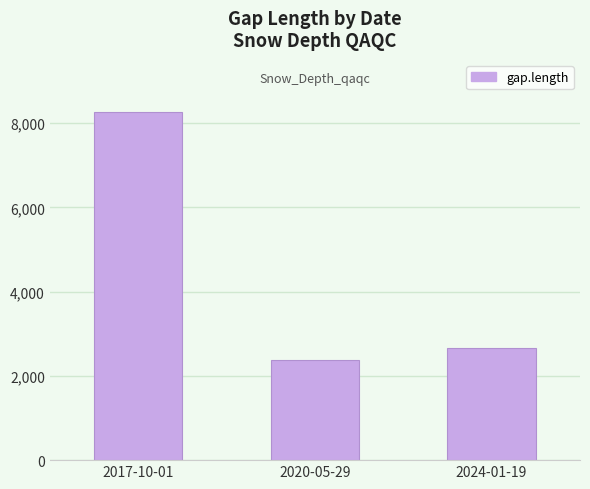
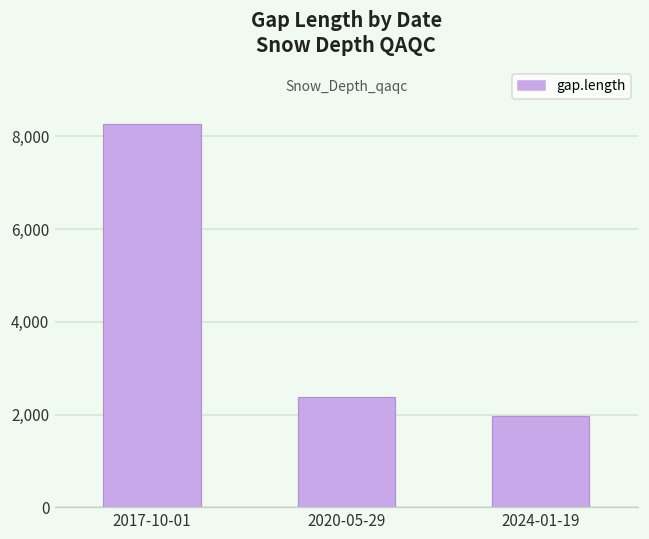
  {
    "2017-10-01": "8,300",
    "2020-05-29": "2,400",
-   "2024-01-19": "2,700"
+   "2024-01-19": "2,000"
  }
